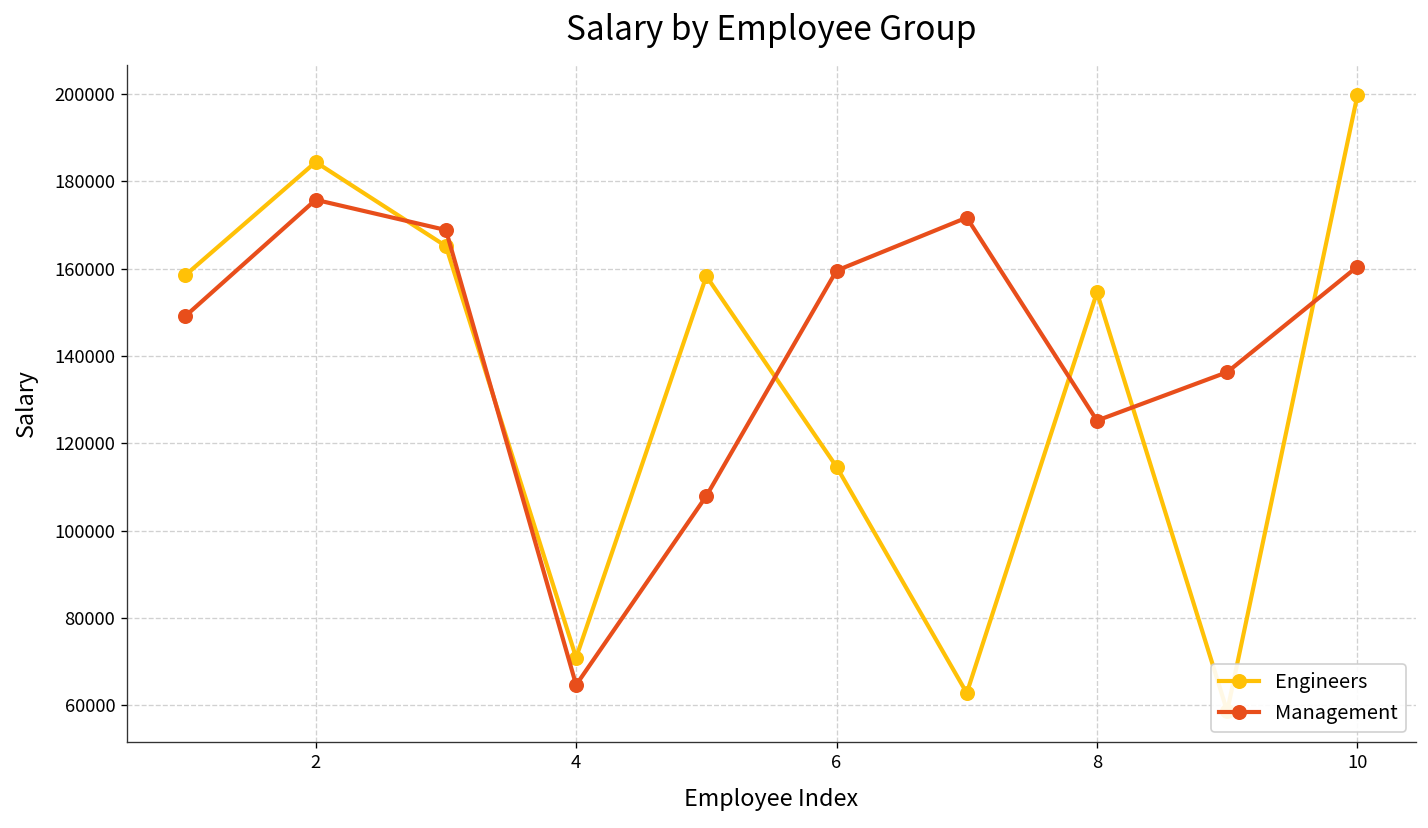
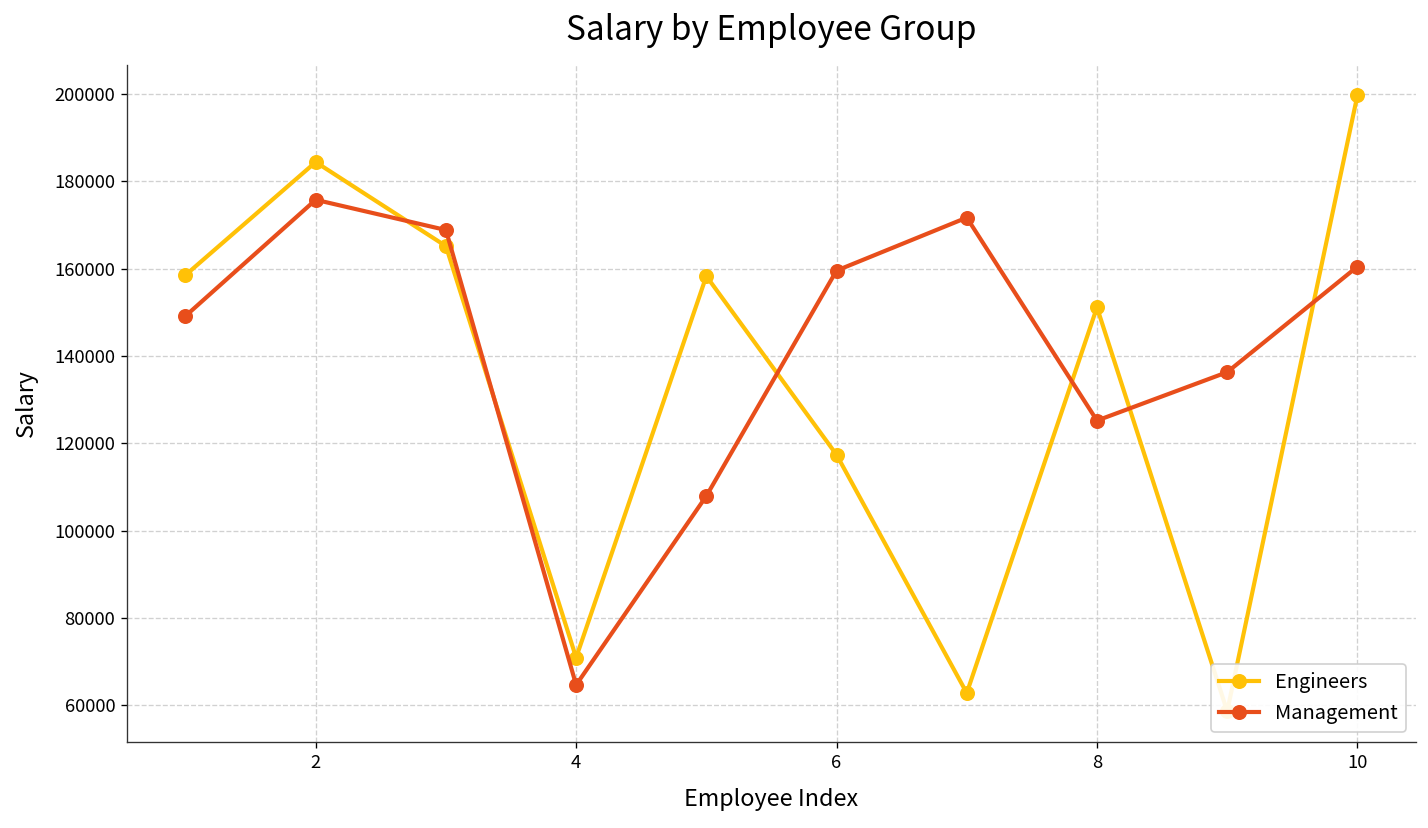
  {
    "Engineers": {
      "2": 184000,
      "4": 71000,
-     "6": 115000,
-     "8": 155000,
+     "6": 117000,
+     "8": 151000,
      "10": 200000
    },
    "Management": {
      "2": 176000,
      "4": 65000,
      "6": 160000,
      "8": 125000,
      "10": 160000
    }
  }
